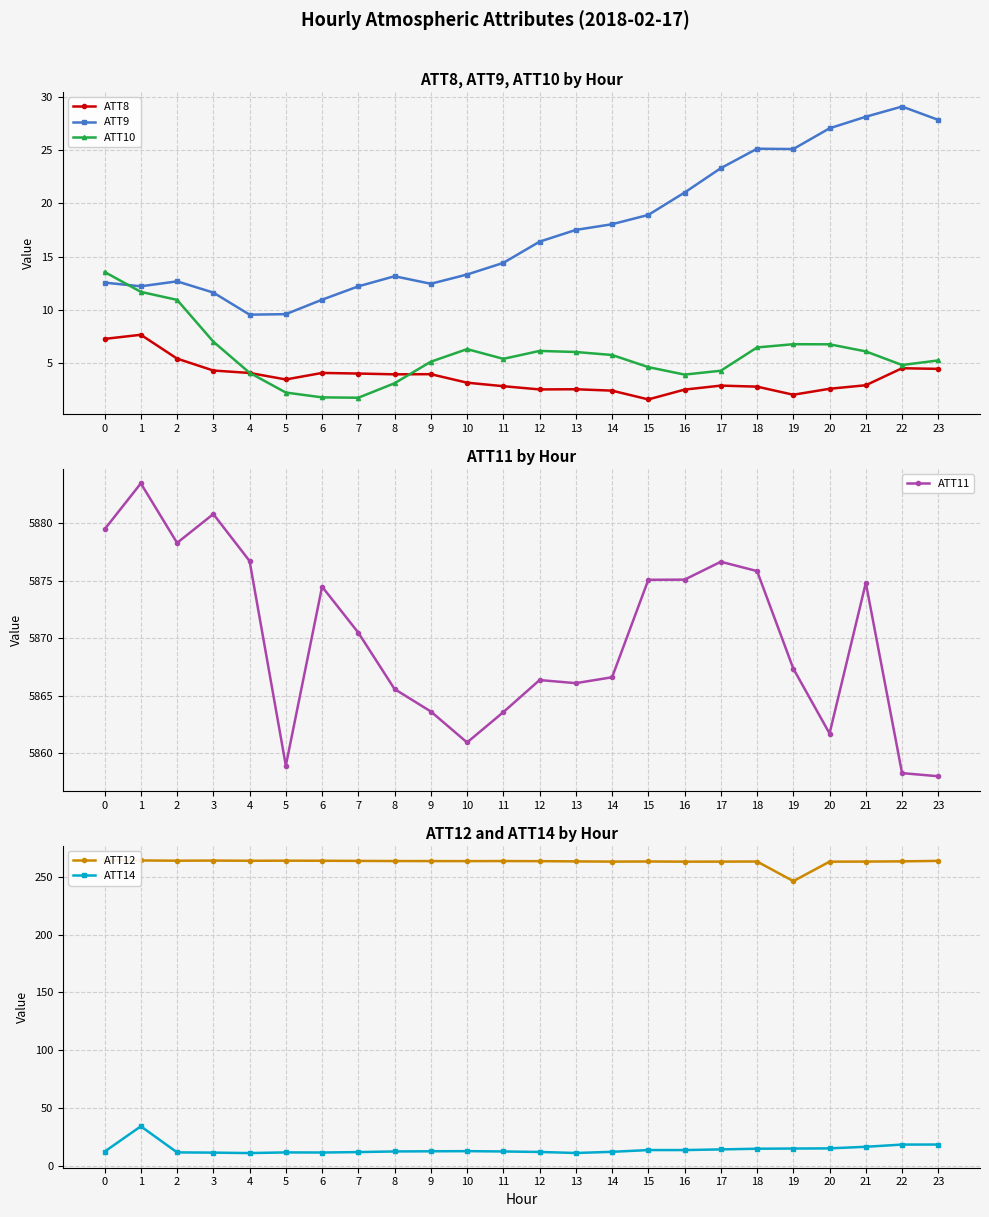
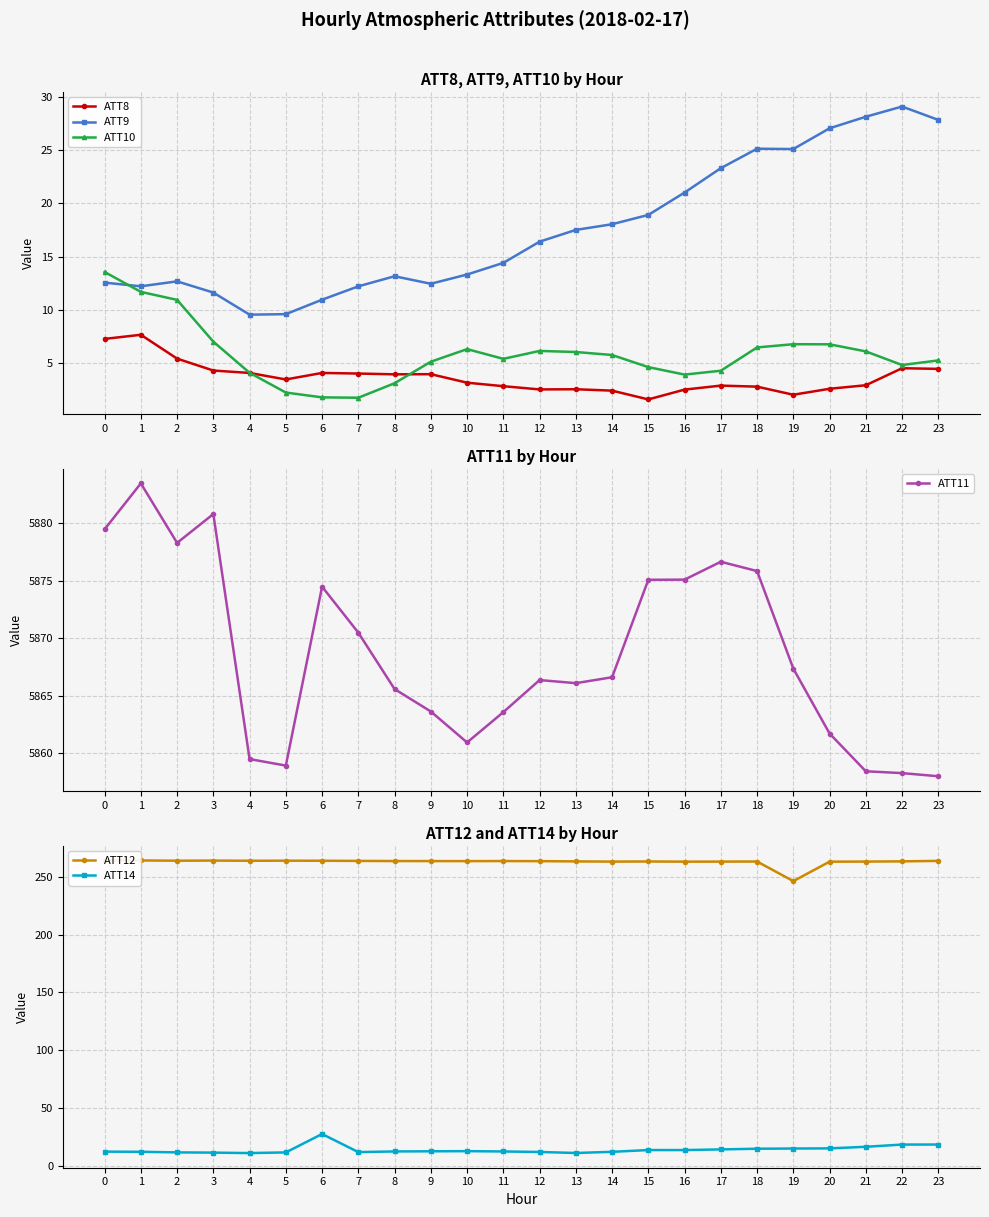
  {
    "ATT8, ATT9, ATT10 by Hour": {
      "ATT8": {
        "0": 7.3,
        "1": 7.7,
        "2": 5.4,
        "3": 4.3,
        "5": 3.5,
        "6": 4.1,
        "7": 4.0,
        "8": 4.0,
        "9": 4.0,
        "10": 3.2,
        "11": 2.8,
        "12": 2.5,
        "13": 2.6,
        "14": 2.4,
        "15": 1.6,
        "16": 2.5,
        "17": 2.9,
        "18": 2.8,
        "19": 2.0,
        "20": 2.6,
        "21": 2.9,
        "22": 4.5,
        "23": 4.5
      },
      "ATT9": {
        "0": 12.6,
        "1": 12.2,
        "2": 12.7,
        "3": 11.6,
        "4": 9.6,
        "5": 9.6,
        "6": 11.0,
        "7": 12.2,
        "8": 13.2,
        "9": 12.5,
        "10": 13.3,
        "11": 14.4,
        "12": 16.4,
        "13": 17.5,
        "14": 18.0,
        "15": 18.9,
        "16": 21.0,
        "17": 23.3,
        "18": 25.1,
        "19": 25.1,
        "20": 27.0,
        "21": 28.1,
        "22": 29.1,
        "23": 27.8
      },
      "ATT10": {
        "0": 13.6,
        "1": 11.7,
        "2": 10.9,
        "3": 7.0,
        "5": 2.2,
        "6": 1.8,
        "7": 1.8,
        "8": 3.1,
        "9": 5.1,
        "10": 6.3,
        "11": 5.4,
        "12": 6.1,
        "13": 6.0,
        "14": 5.8,
        "15": 4.6,
        "16": 3.9,
        "17": 4.3,
        "18": 6.5,
        "19": 6.8,
        "20": 6.8,
        "21": 6.1,
        "22": 4.8,
        "23": 5.3
      }
    },
    "ATT11 by Hour": {
      "0": 5879.5,
      "1": 5883.5,
      "2": 5878.3,
      "3": 5880.8,
-     "4": 5876.7,
+     "4": 5859.5,
      "5": 5858.9,
      "6": 5874.5,
      "7": 5870.5,
      "8": 5865.6,
      "9": 5863.6,
      "10": 5860.9,
      "11": 5863.6,
      "12": 5866.4,
      "13": 5866.1,
      "14": 5866.6,
      "15": 5875.1,
      "16": 5875.1,
      "17": 5876.7,
      "18": 5875.9,
      "19": 5867.4,
      "20": 5861.7,
-     "21": 5874.8,
+     "21": 5858.4,
      "22": 5858.3,
      "23": 5858.0
    },
    "ATT12 and ATT14 by Hour": {
      "ATT12": {
        "2": 264,
        "3": 264,
        "4": 264,
        "5": 264,
        "6": 264,
        "7": 264,
        "8": 264,
        "9": 264,
        "10": 264,
        "11": 264,
        "12": 264,
        "13": 263,
        "14": 263,
        "15": 263,
        "16": 263,
        "17": 263,
        "18": 263,
        "19": 246,
        "20": 263,
        "21": 263,
        "22": 263,
        "23": 264
      },
      "ATT14": {
        "0": 12,
-       "1": 34,
+       "1": 12,
        "2": 11,
        "3": 11,
        "4": 11,
        "5": 11,
-       "6": 11,
+       "6": 27,
        "7": 12,
        "8": 12,
        "9": 12,
        "10": 13,
        "11": 12,
        "12": 12,
        "13": 11,
        "14": 12,
        "15": 13,
        "16": 13,
        "17": 14,
        "18": 15,
        "19": 15,
        "20": 15,
        "21": 16,
        "22": 18,
        "23": 18
      }
    }
  }
